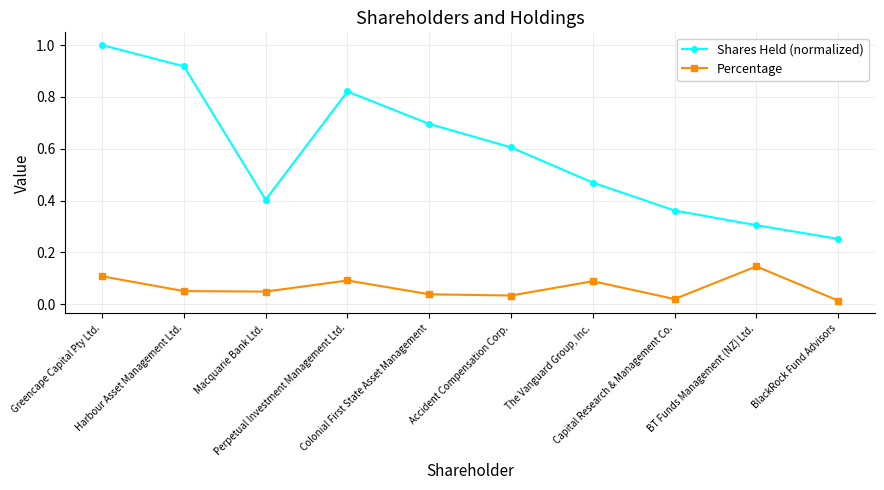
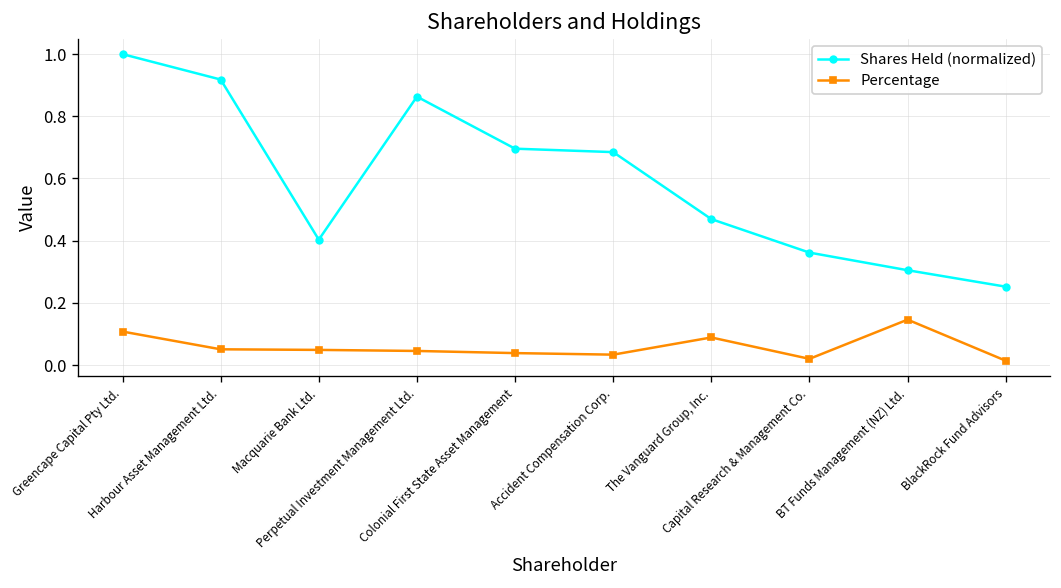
  {
    "Shares Held (normalized)": {
      "Greencape Capital Pty Ltd.": 1.00,
      "Harbour Asset Management Ltd.": 0.92,
      "Macquarie Bank Ltd.": 0.40,
-     "Perpetual Investment Management Ltd.": 0.82,
+     "Perpetual Investment Management Ltd.": 0.86,
      "Colonial First State Asset Management": 0.70,
-     "Accident Compensation Corp.": 0.61,
+     "Accident Compensation Corp.": 0.68,
      "The Vanguard Group, Inc.": 0.47,
      "Capital Research & Management Co.": 0.36,
      "BT Funds Management (NZ) Ltd.": 0.30,
      "BlackRock Fund Advisors": 0.25
    },
    "Percentage": {
      "Greencape Capital Pty Ltd.": 0.11,
      "Harbour Asset Management Ltd.": 0.05,
      "Macquarie Bank Ltd.": 0.05,
-     "Perpetual Investment Management Ltd.": 0.09,
+     "Perpetual Investment Management Ltd.": 0.05,
      "Colonial First State Asset Management": 0.04,
      "Accident Compensation Corp.": 0.03,
      "The Vanguard Group, Inc.": 0.09,
      "Capital Research & Management Co.": 0.02,
      "BT Funds Management (NZ) Ltd.": 0.15,
      "BlackRock Fund Advisors": 0.01
    }
  }
